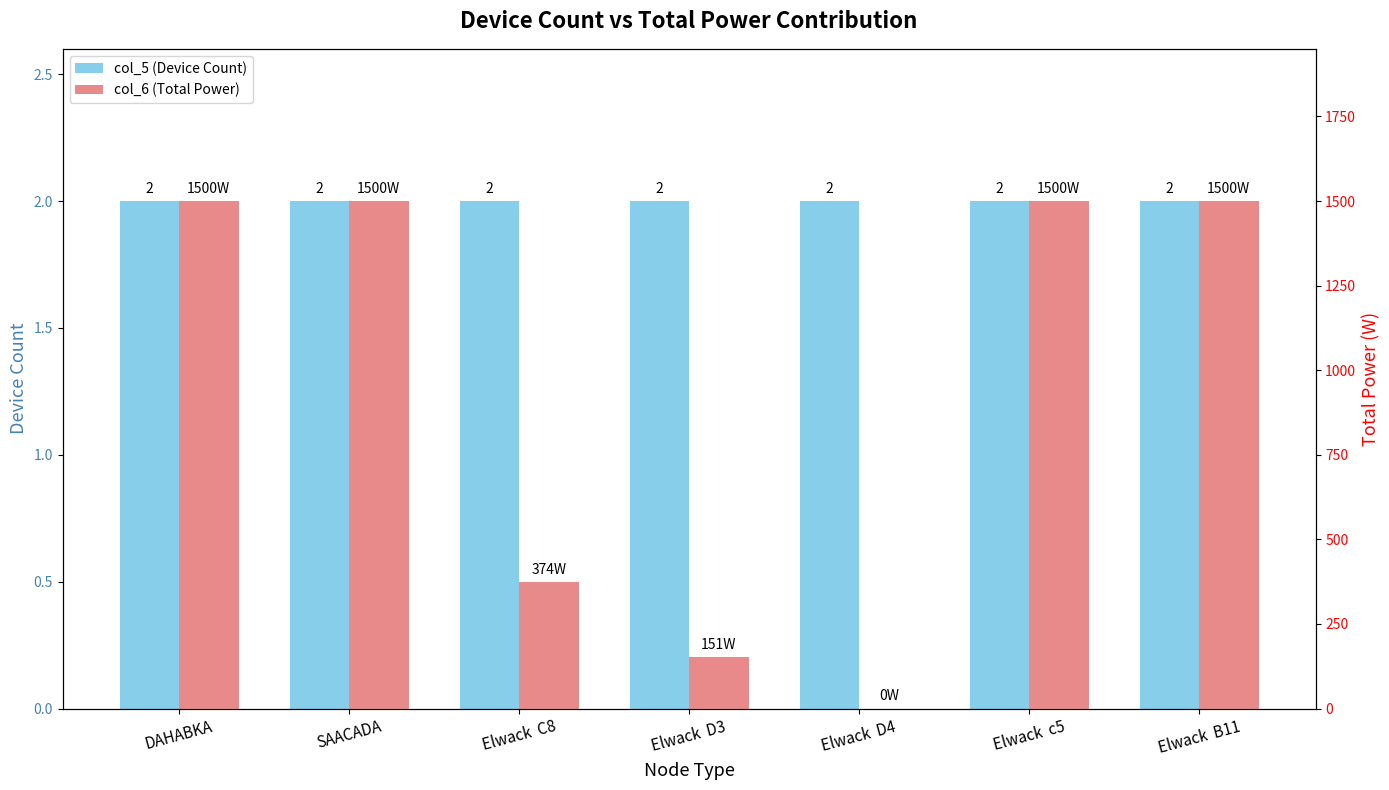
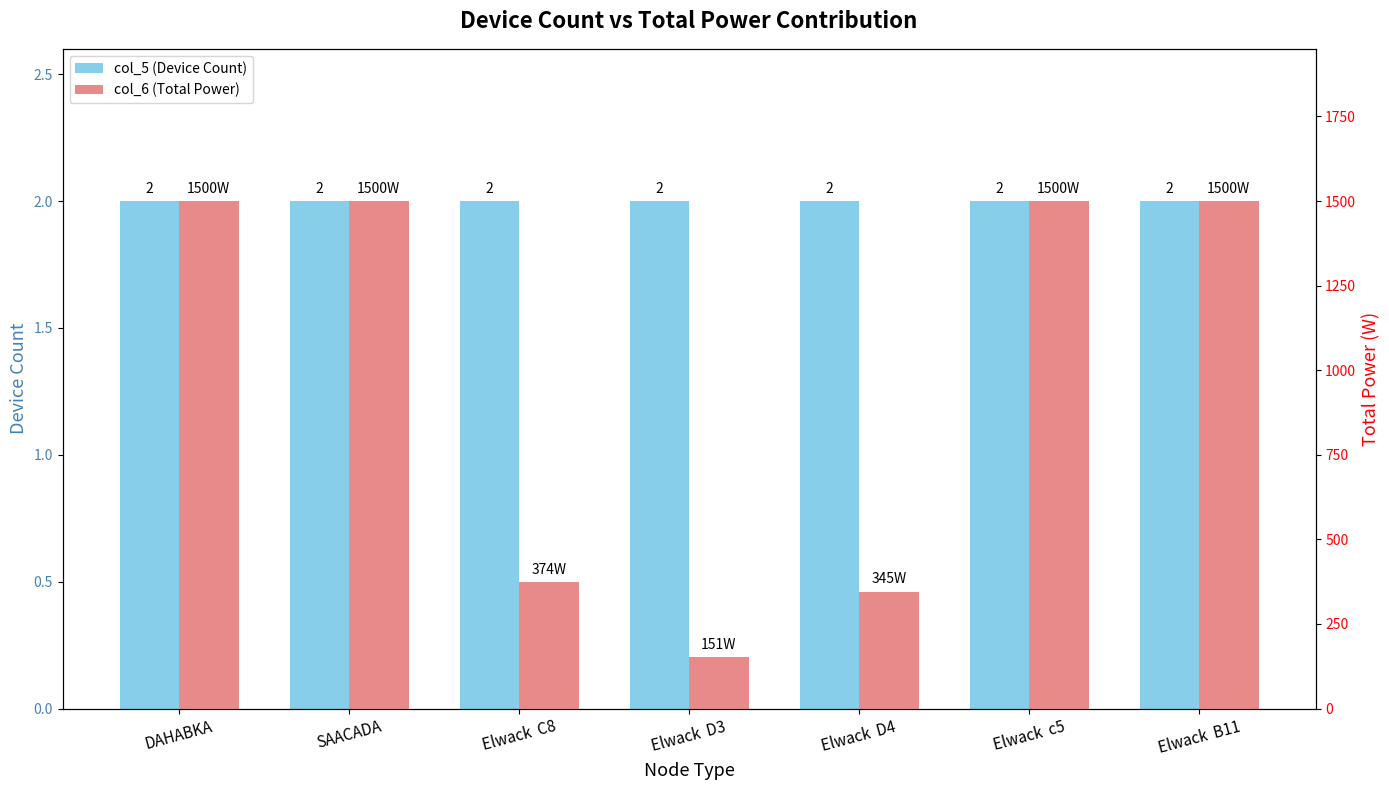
  {
    "col_5 (Device Count)": {
      "DAHABKA": "2",
      "SAACADA": "2",
      "Elwack C8": "2",
      "Elwack D3": "2",
      "Elwack D4": "2",
      "Elwack c5": "2",
      "Elwack B11": "2"
    },
    "col_6 (Total Power)": {
      "DAHABKA": "1500W",
      "SAACADA": "1500W",
      "Elwack C8": "374W",
      "Elwack D3": "151W",
-     "Elwack D4": "0W",
+     "Elwack D4": "345W",
      "Elwack c5": "1500W",
      "Elwack B11": "1500W"
    }
  }
